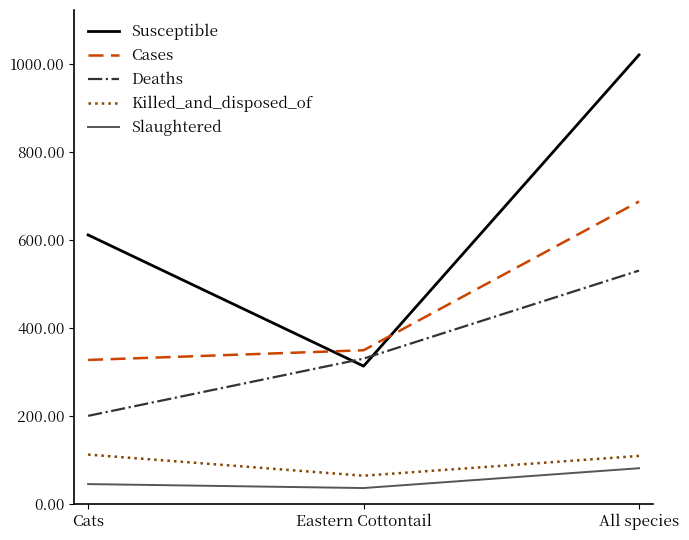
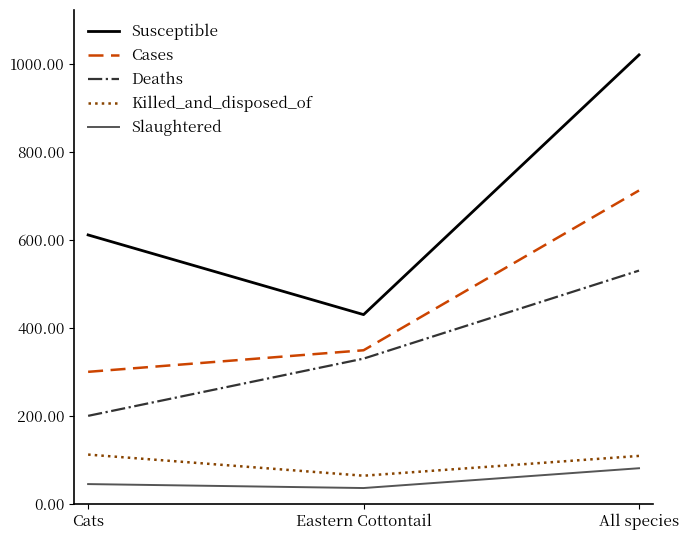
  {
    "Susceptible": {
      "Cats": 610,
-     "Eastern Cottontail": 310,
+     "Eastern Cottontail": 430,
      "All species": 1020
    },
    "Cases": {
-     "Cats": 330,
+     "Cats": 300,
      "Eastern Cottontail": 350,
-     "All species": 690
+     "All species": 710
    },
    "Killed_and_disposed_of": {
      "Cats": 110,
      "Eastern Cottontail": 60,
      "All species": 110
    }
  }
